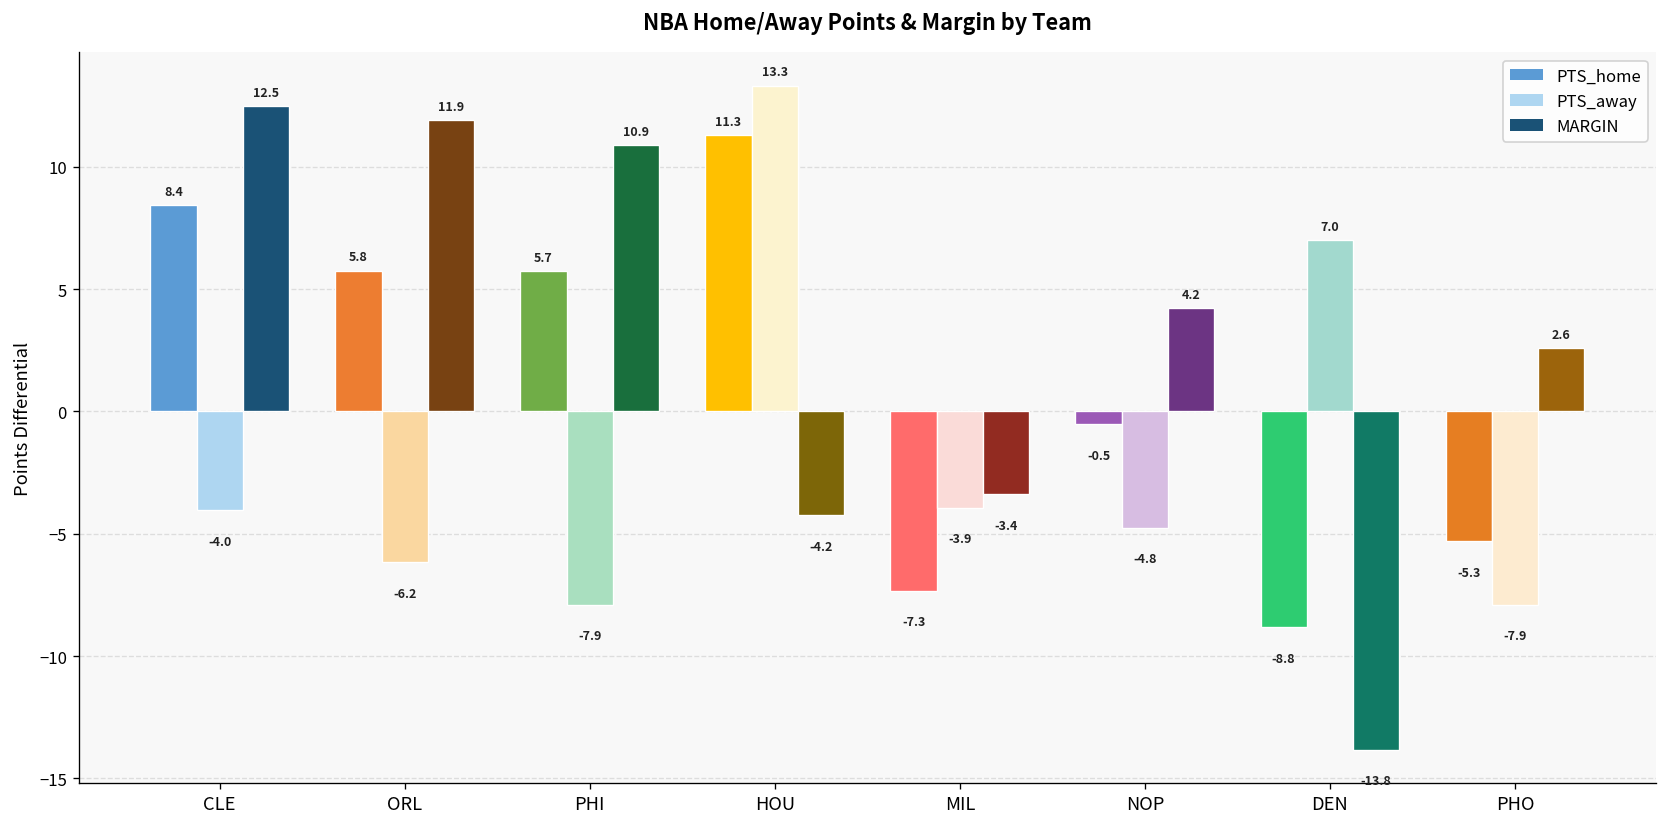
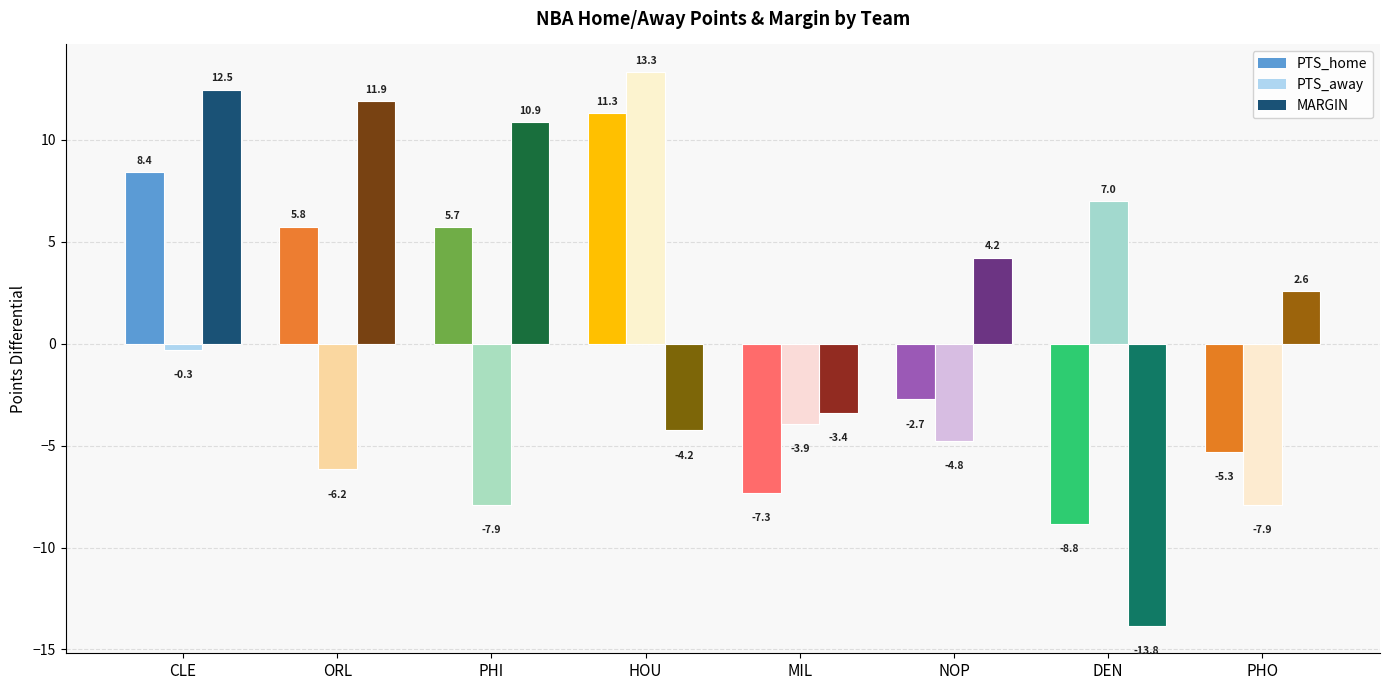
  {
    "PTS_home": {
      "CLE": 8.4,
      "ORL": 5.8,
      "PHI": 5.7,
      "HOU": 11.3,
      "MIL": -7.3,
-     "NOP": -0.5,
+     "NOP": -2.7,
      "DEN": -8.8,
      "PHO": -5.3
    },
    "PTS_away": {
-     "CLE": -4.0,
+     "CLE": -0.3,
      "ORL": -6.2,
      "PHI": -7.9,
      "HOU": 13.3,
      "MIL": -3.9,
      "NOP": -4.8,
      "DEN": 7.0,
      "PHO": -7.9
    },
    "MARGIN": {
      "CLE": 12.5,
      "ORL": 11.9,
      "PHI": 10.9,
      "HOU": -4.2,
      "MIL": -3.4,
      "NOP": 4.2,
      "DEN": -13.8,
      "PHO": 2.6
    }
  }
